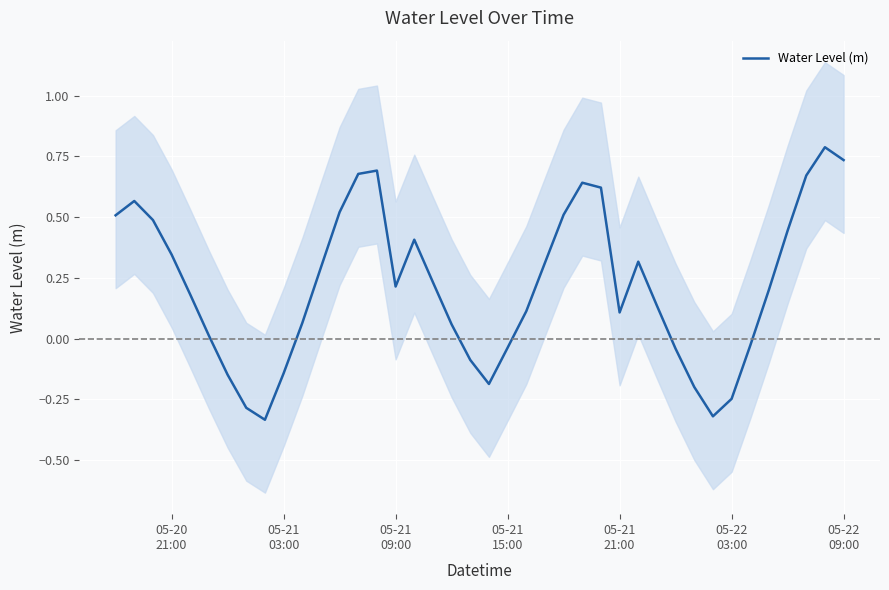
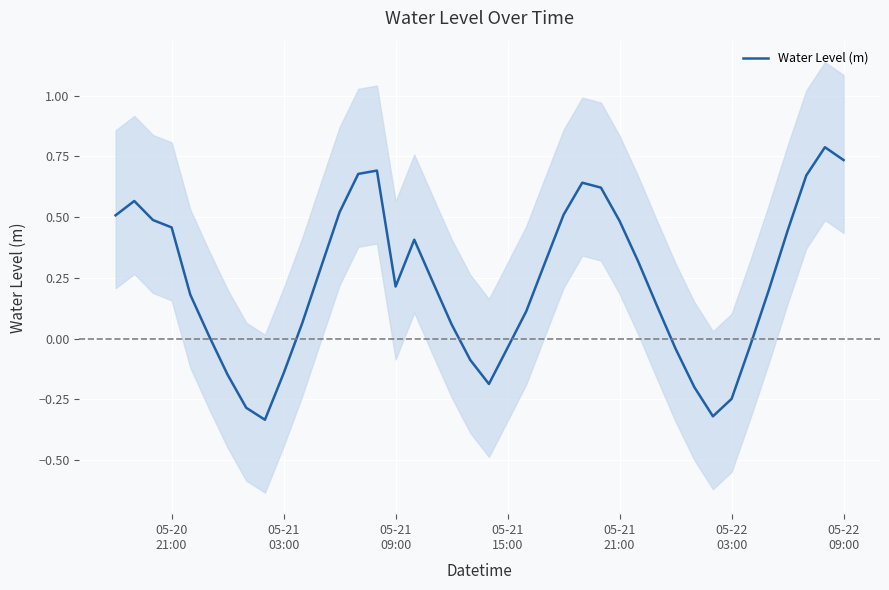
  {
    "Water Level (m)": {
-     "05-20 21:00": 0.35,
+     "05-20 21:00": 0.46,
      "05-21 03:00": -0.14,
      "05-21 09:00": 0.21,
      "05-21 15:00": -0.04,
-     "05-21 21:00": 0.11,
+     "05-21 21:00": 0.48,
      "05-22 03:00": -0.25,
      "05-22 09:00": 0.73
    }
  }
